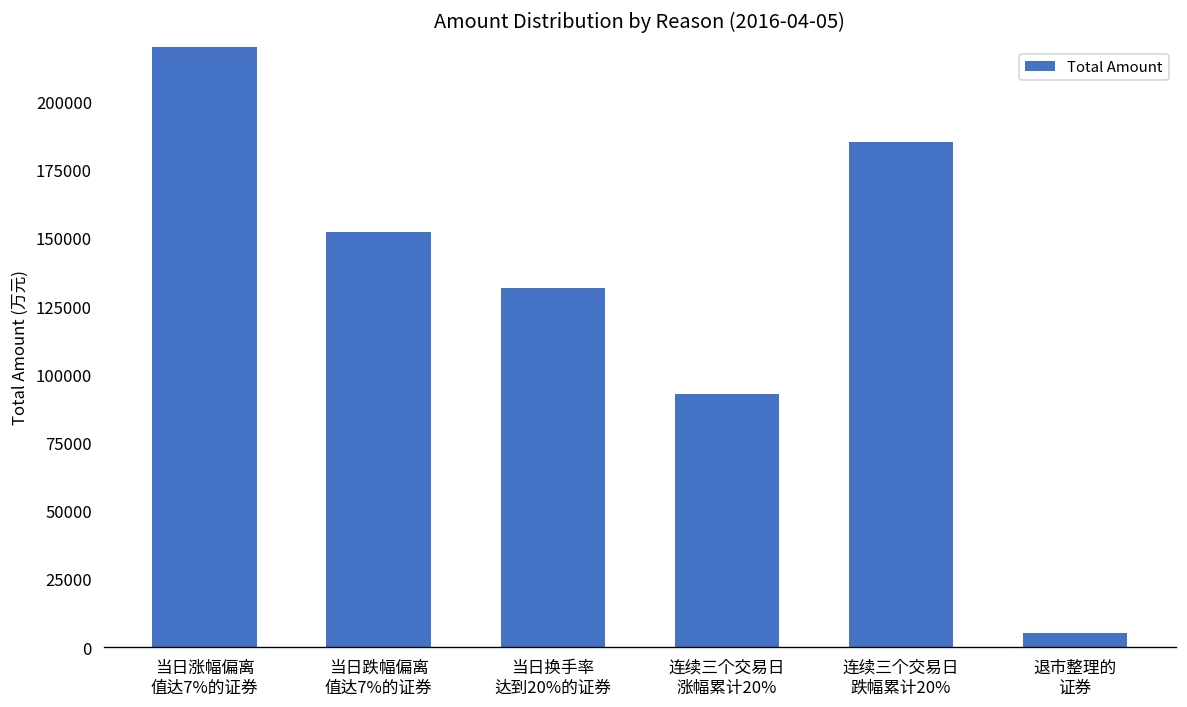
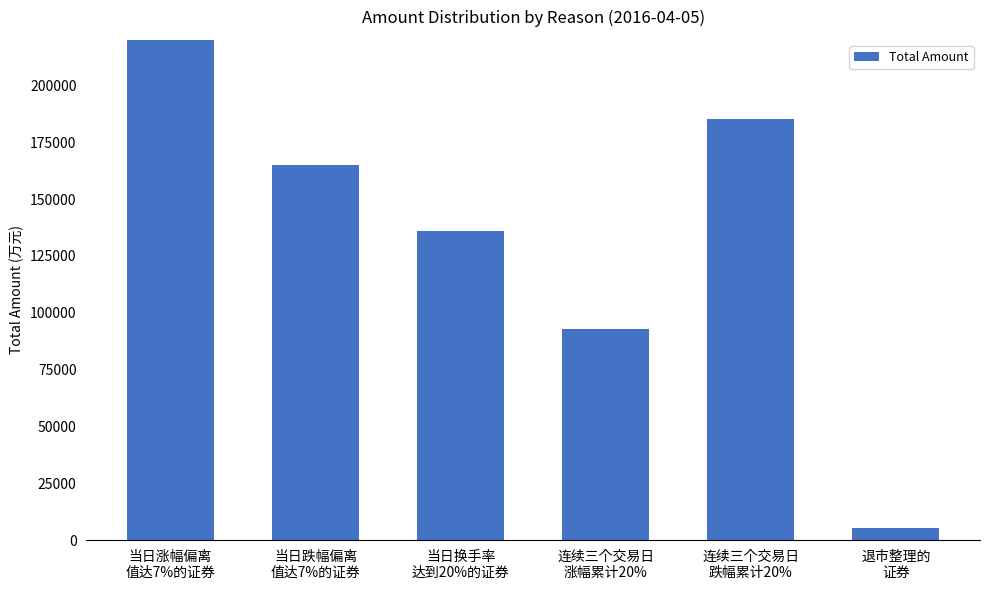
  {
-   "当日跌幅偏离 值达7%的证券": 152000,
-   "当日换手率 达到20%的证券": 132000,
+   "当日跌幅偏离 值达7%的证券": 165000,
+   "当日换手率 达到20%的证券": 136000,
    "连续三个交易日 涨幅累计20%": 93000,
    "连续三个交易日 跌幅累计20%": 185000,
    "退市整理的 证券": 5000
  }
